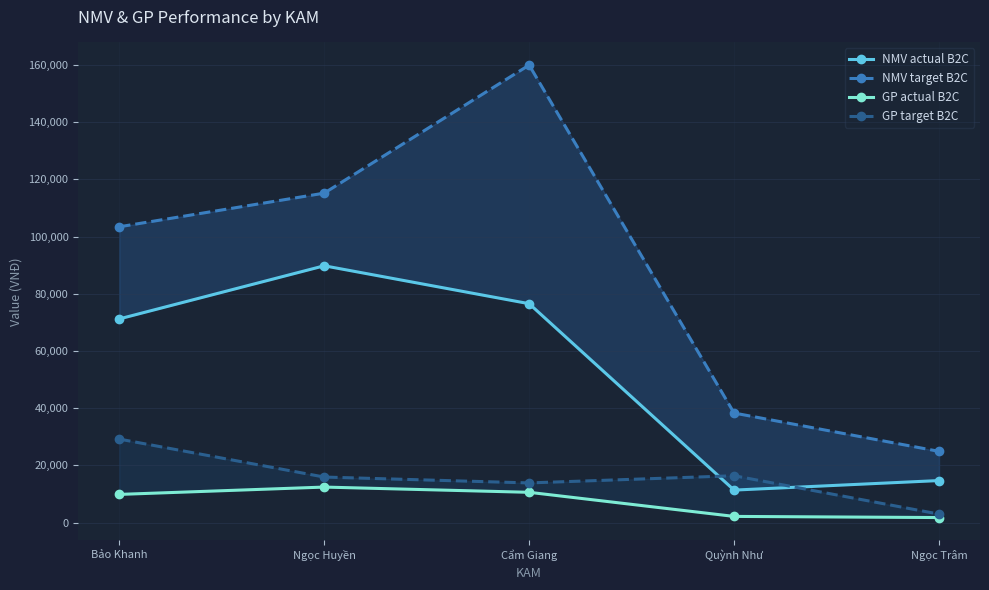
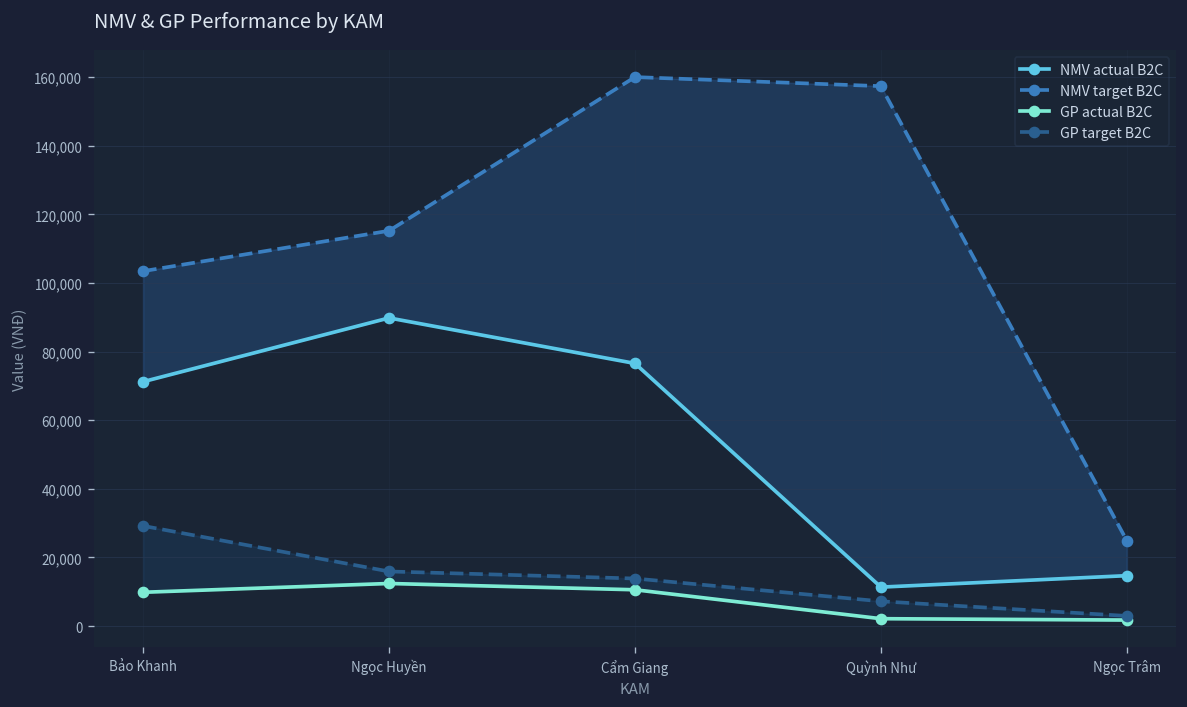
  {
    "NMV target B2C": {
      "Bảo Khanh": "103,000",
      "Ngọc Huyền": "115,000",
      "Cẩm Giang": "160,000",
-     "Quỳnh Như": "38,000",
+     "Quỳnh Như": "157,000",
      "Ngọc Trâm": "25,000"
    },
    "GP target B2C": {
      "Bảo Khanh": "29,000",
      "Ngọc Huyền": "16,000",
      "Cẩm Giang": "14,000",
-     "Quỳnh Như": "16,000",
+     "Quỳnh Như": "7,000",
      "Ngọc Trâm": "3,000"
    }
  }
